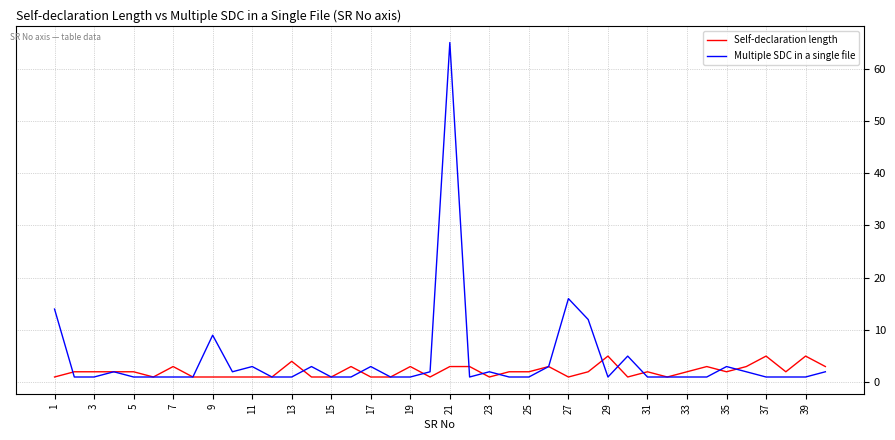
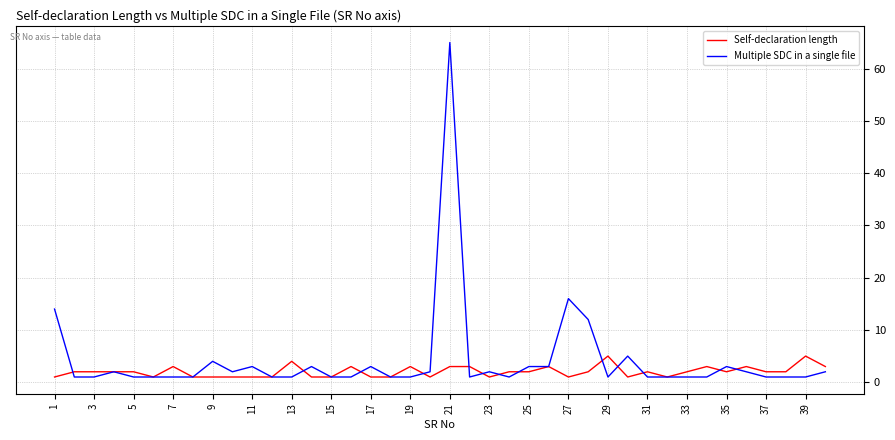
  {
    "Self-declaration length": {
      "1": 1,
      "3": 2,
      "5": 2,
      "7": 3,
      "9": 1,
      "11": 1,
      "13": 4,
      "17": 1,
      "19": 3,
      "21": 3,
      "23": 1,
      "25": 2,
      "27": 1,
      "29": 5,
      "31": 2,
      "33": 2,
      "35": 2,
-     "37": 5,
+     "37": 2,
      "39": 5
    },
    "Multiple SDC in a single file": {
      "1": 14,
      "3": 1,
      "5": 1,
      "7": 1,
-     "9": 9,
+     "9": 4,
      "11": 3,
      "13": 1,
      "17": 3,
      "19": 1,
      "21": 65,
      "23": 2,
-     "25": 1,
+     "25": 3,
      "27": 16,
      "29": 1,
      "31": 1,
      "33": 1,
      "35": 3,
      "37": 1,
      "39": 1
    }
  }
